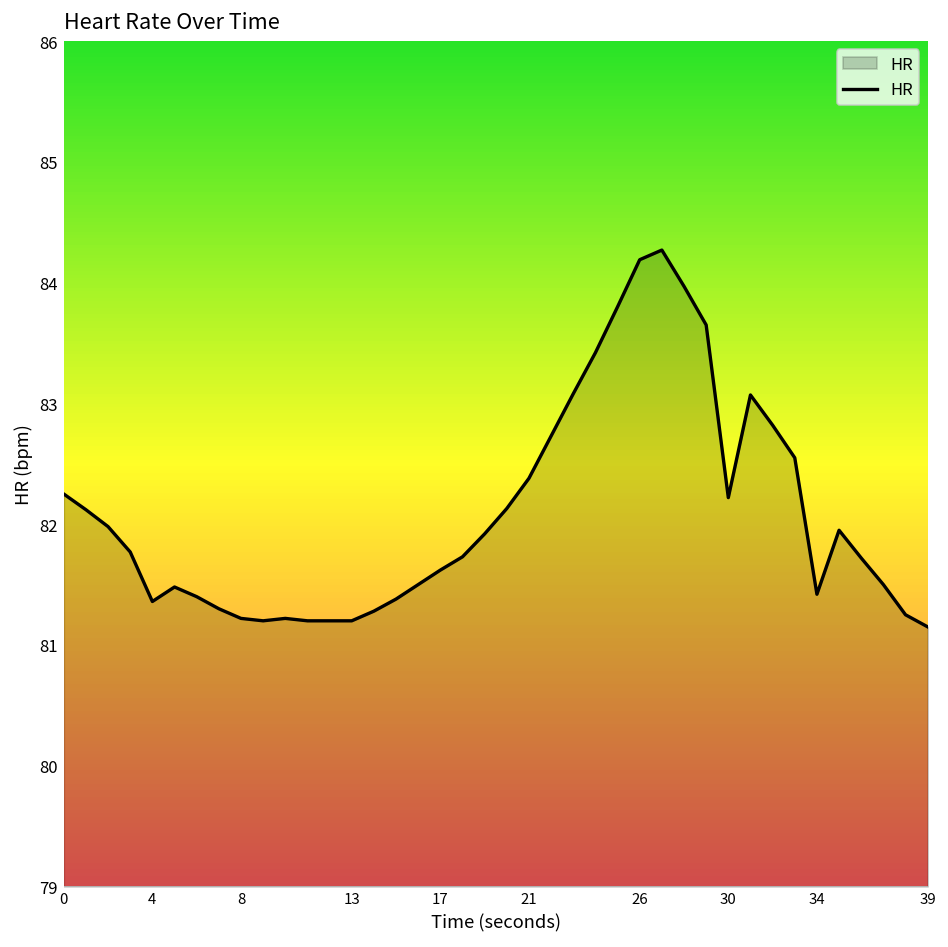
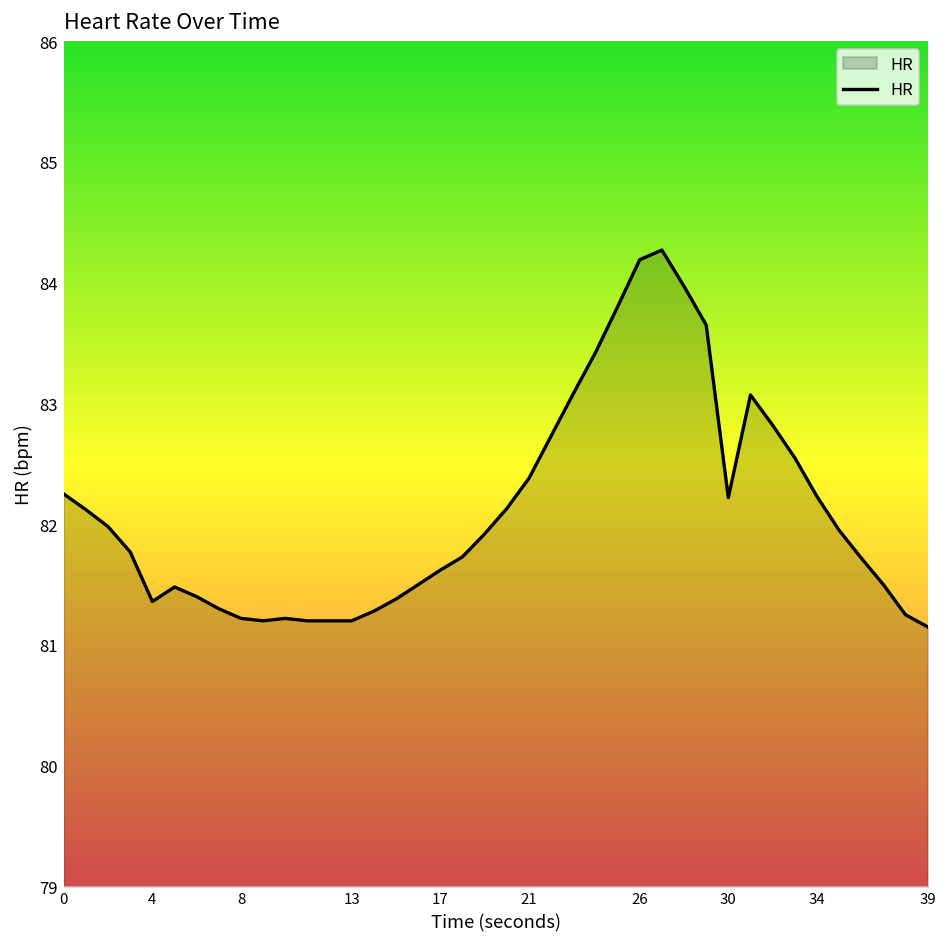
  {
    "0": 82.25,
    "4": 81.36,
    "8": 81.22,
    "13": 81.20,
    "17": 81.62,
    "21": 82.38,
    "26": 84.19,
    "30": 82.22,
-   "34": 81.42,
+   "34": 82.23,
    "39": 81.15
  }
